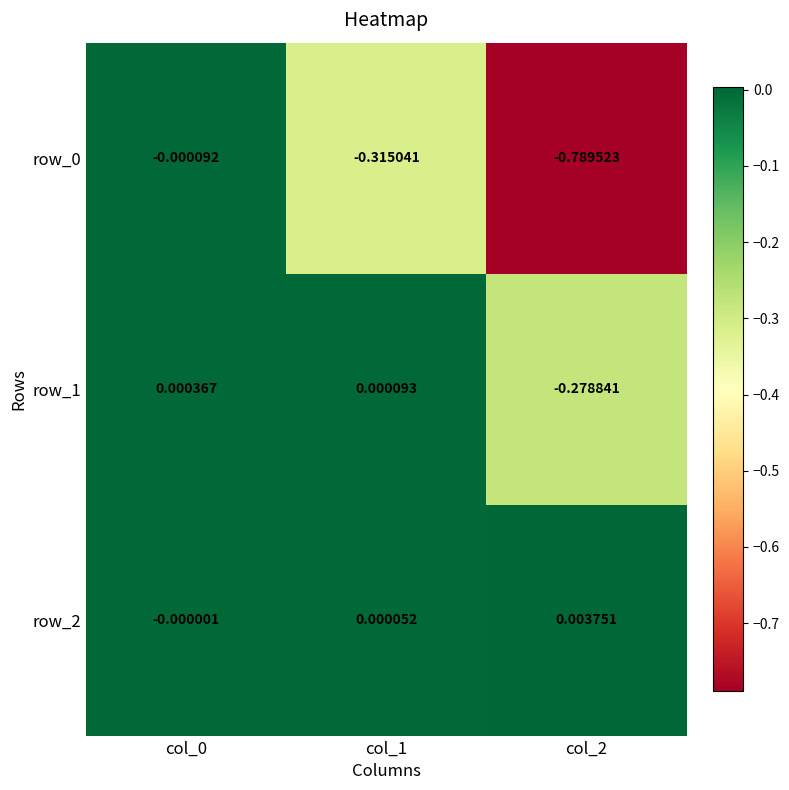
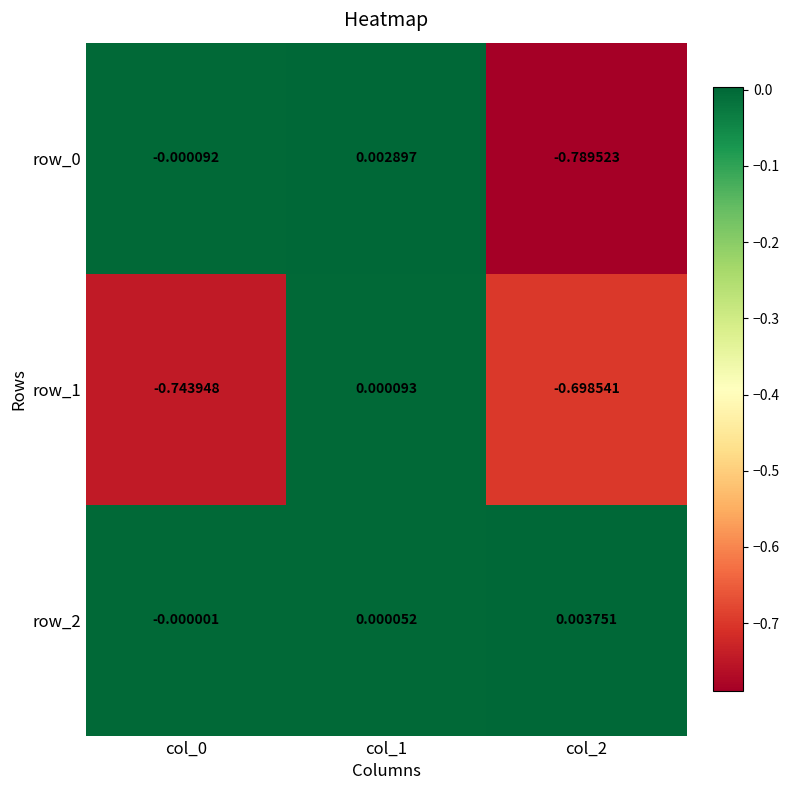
  {
    "row_0": {
      "col_0": -0.000092,
-     "col_1": -0.315041,
+     "col_1": 0.002897,
      "col_2": -0.789523
    },
    "row_1": {
-     "col_0": 0.000367,
+     "col_0": -0.743948,
      "col_1": 0.000093,
-     "col_2": -0.278841
+     "col_2": -0.698541
    },
    "row_2": {
      "col_0": -0.000001,
      "col_1": 0.000052,
      "col_2": 0.003751
    }
  }
